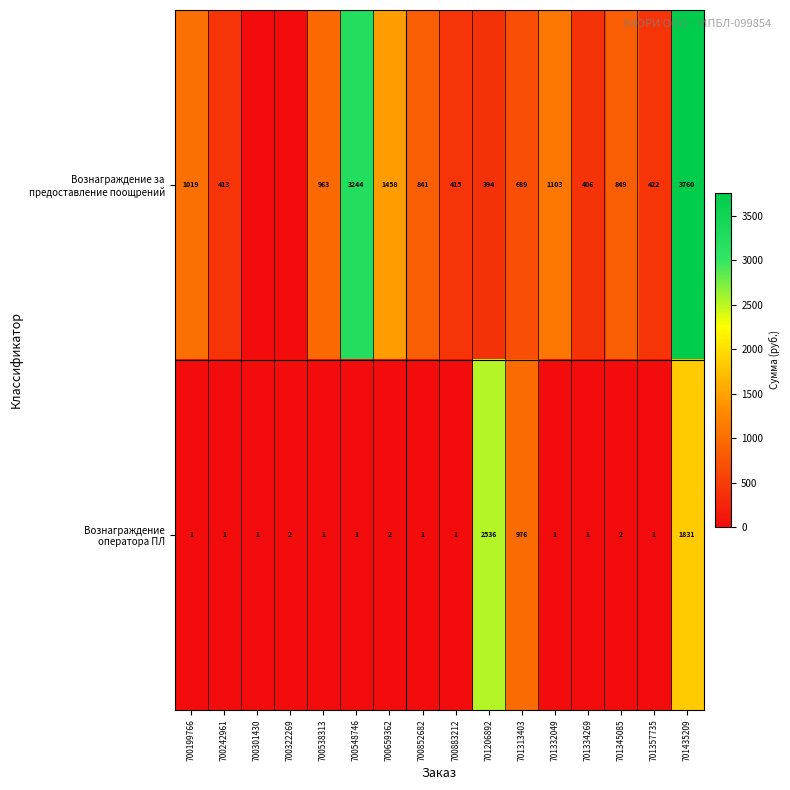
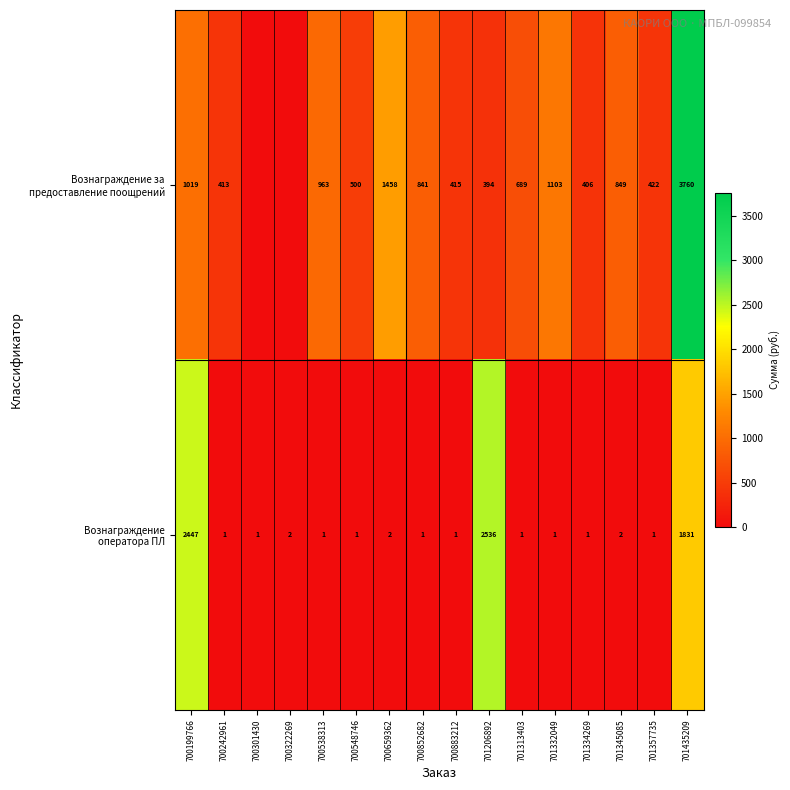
  {
    "Вознаграждение за предоставление поощрений": {
      "700199766": 1019,
      "700242961": 413,
      "700538313": 963,
-     "700548746": 3244,
+     "700548746": 500,
      "700659362": 1458,
      "700852682": 841,
      "700883212": 415,
      "701206892": 394,
      "701313403": 689,
      "701332049": 1103,
      "701334269": 406,
      "701345085": 849,
      "701357735": 422,
      "701435209": 3760
    },
    "Вознаграждение оператора ПЛ": {
-     "700199766": 1,
+     "700199766": 2447,
      "700242961": 1,
      "700301430": 1,
      "700322269": 2,
      "700538313": 1,
      "700548746": 1,
      "700659362": 2,
      "700852682": 1,
      "700883212": 1,
      "701206892": 2536,
-     "701313403": 976,
+     "701313403": 1,
      "701332049": 1,
      "701334269": 1,
      "701345085": 2,
      "701357735": 1,
      "701435209": 1831
    }
  }
